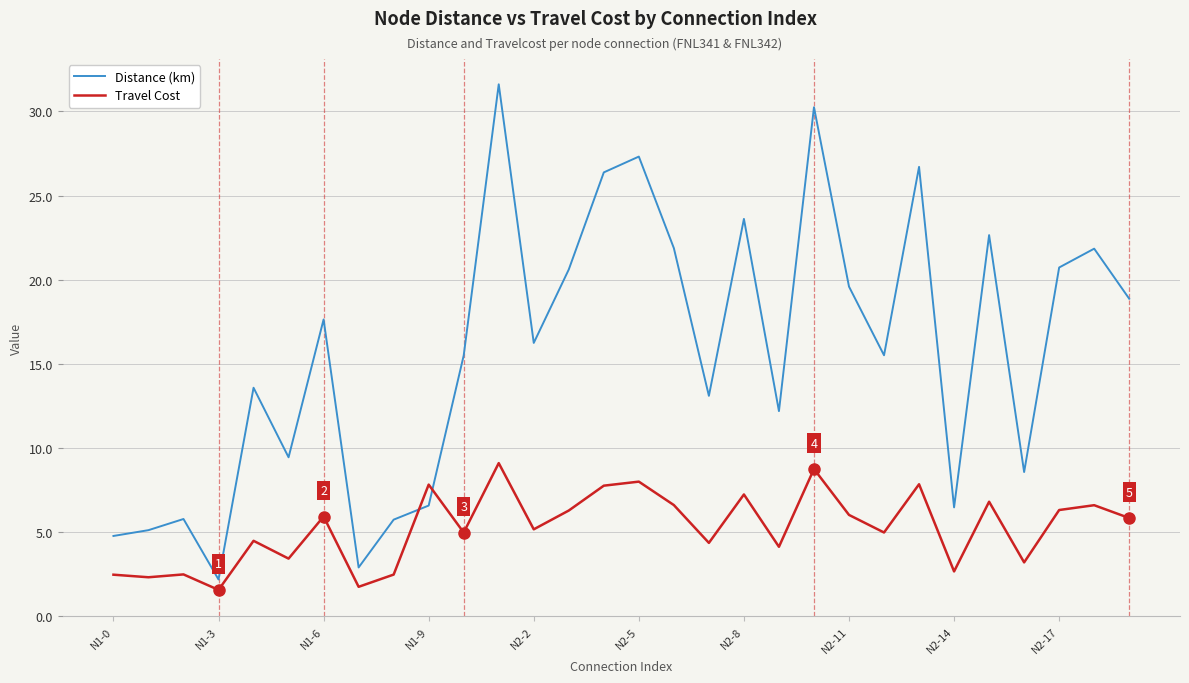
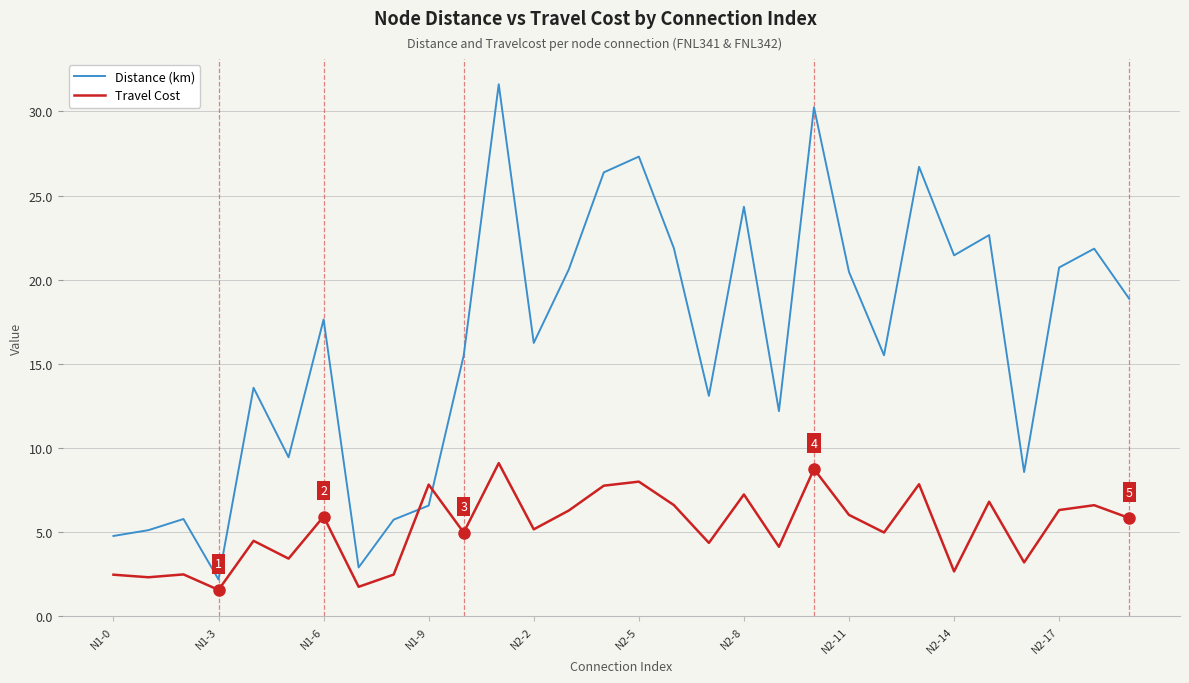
  {
    "Distance (km)": {
      "N1-0": 4.8,
      "N1-6": 17.6,
      "N1-9": 6.6,
      "N2-2": 16.2,
      "N2-5": 27.3,
-     "N2-8": 23.6,
-     "N2-11": 19.6,
-     "N2-14": 6.5,
+     "N2-8": 24.3,
+     "N2-11": 20.5,
+     "N2-14": 21.4,
      "N2-17": 20.7
    }
  }
